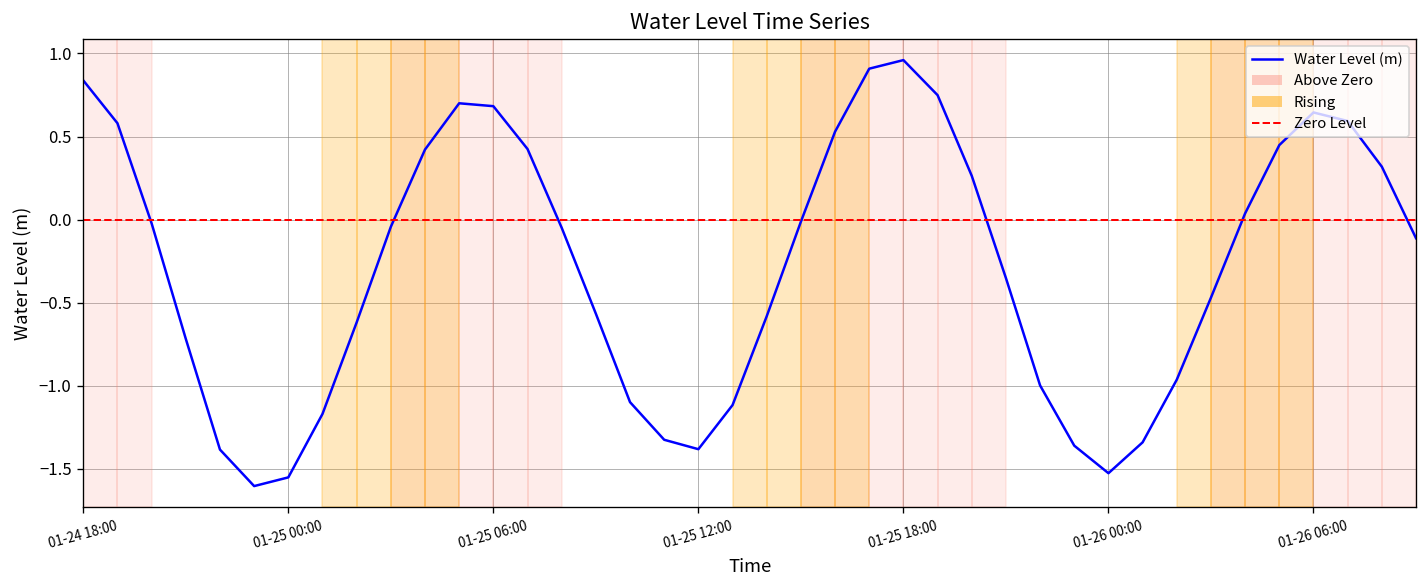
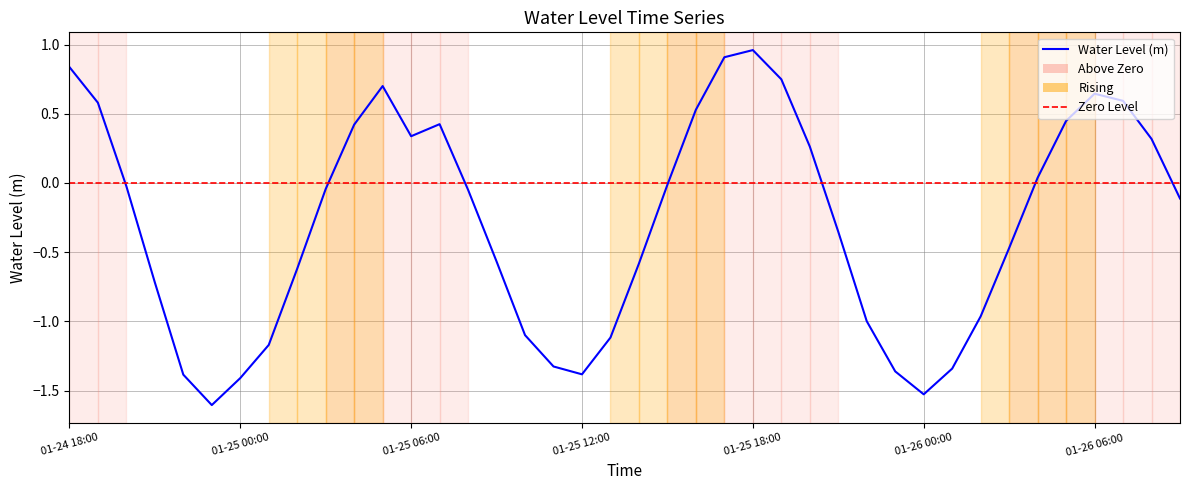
  {
    "01-24 18:00": 0.84,
-   "01-25 00:00": -1.55,
-   "01-25 06:00": 0.68,
+   "01-25 00:00": -1.41,
+   "01-25 06:00": 0.34,
    "01-25 12:00": -1.38,
    "01-25 18:00": 0.96,
    "01-26 00:00": -1.53
  }
